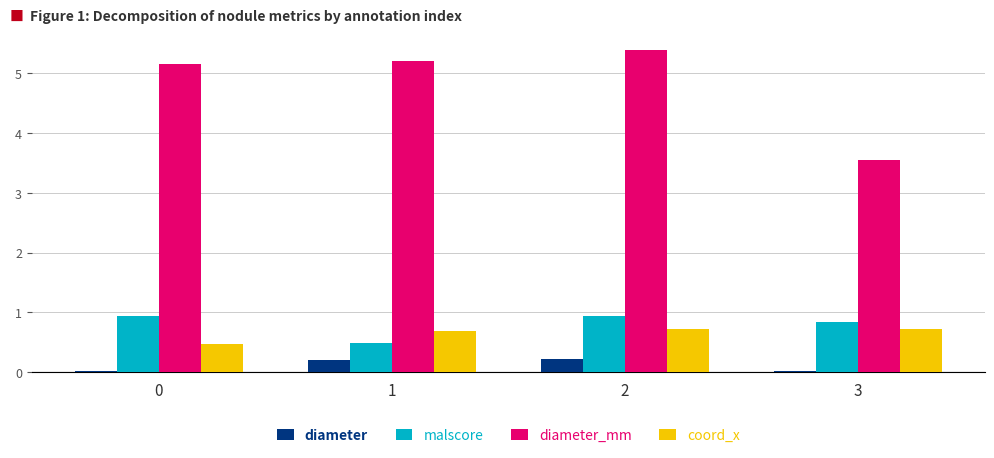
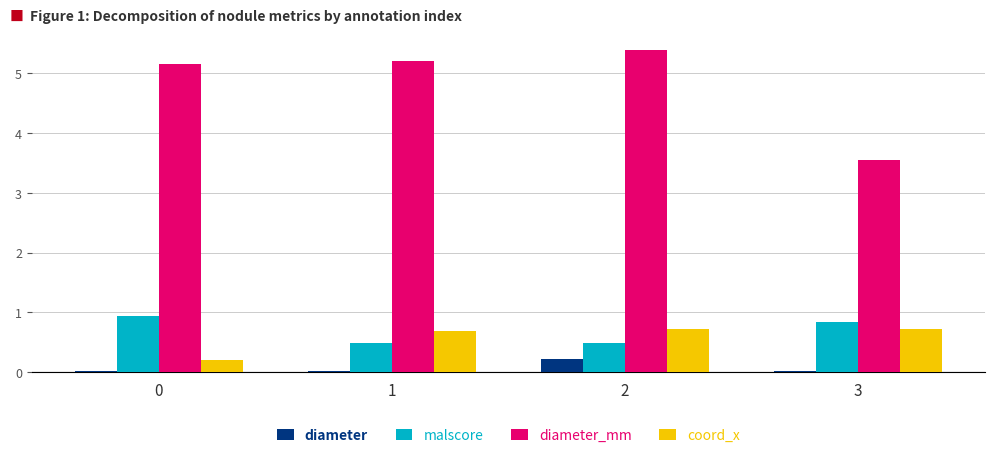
  {
    "diameter": {
-     "1": 0.2,
+     "1": 0.0,
      "2": 0.2
    },
    "malscore": {
      "0": 0.9,
      "1": 0.5,
-     "2": 0.9,
+     "2": 0.5,
      "3": 0.8
    },
    "diameter_mm": {
      "0": 5.2,
      "1": 5.2,
      "2": 5.4,
      "3": 3.5
    },
    "coord_x": {
-     "0": 0.5,
+     "0": 0.2,
      "1": 0.7,
      "2": 0.7,
      "3": 0.7
    }
  }
